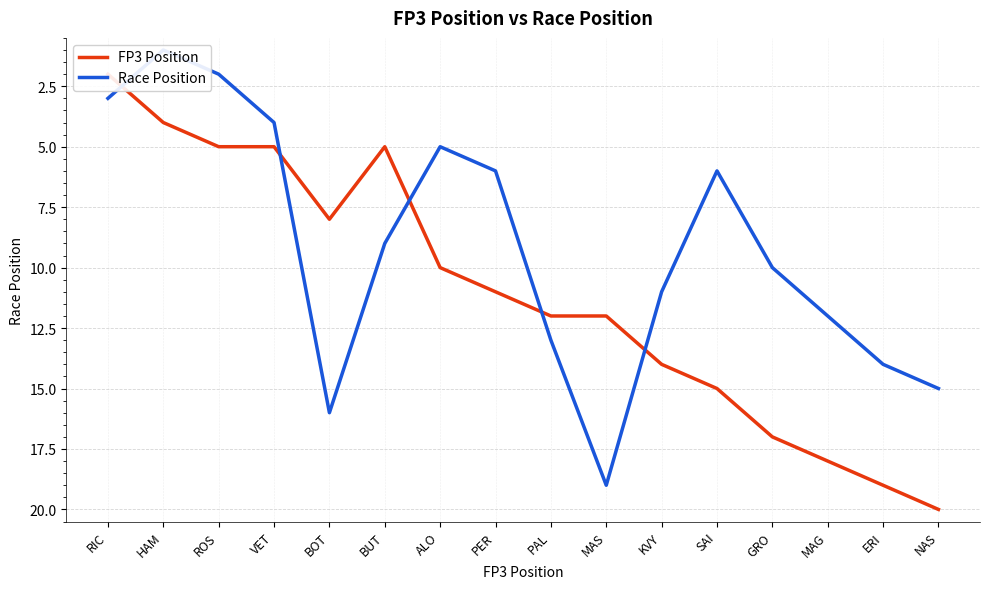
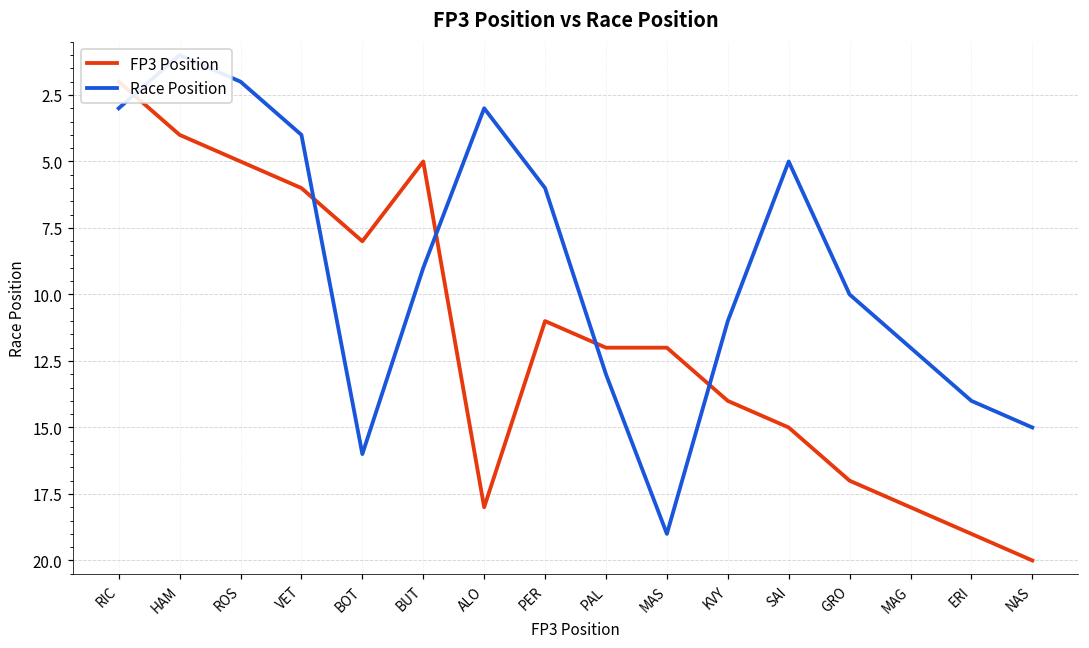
  {
    "FP3 Position": {
      "HAM": 4,
      "ROS": 5,
-     "VET": 5,
+     "VET": 6,
      "BOT": 8,
      "BUT": 5,
-     "ALO": 10,
+     "ALO": 18,
      "PER": 11,
      "PAL": 12,
      "MAS": 12,
      "KVY": 14,
      "SAI": 15,
      "GRO": 17,
      "MAG": 18,
      "ERI": 19,
      "NAS": 20
    },
    "Race Position": {
      "RIC": 3,
      "ROS": 2,
      "VET": 4,
      "BOT": 16,
      "BUT": 9,
-     "ALO": 5,
+     "ALO": 3,
      "PER": 6,
      "PAL": 13,
      "MAS": 19,
      "KVY": 11,
-     "SAI": 6,
+     "SAI": 5,
      "GRO": 10,
      "MAG": 12,
      "ERI": 14,
      "NAS": 15
    }
  }
